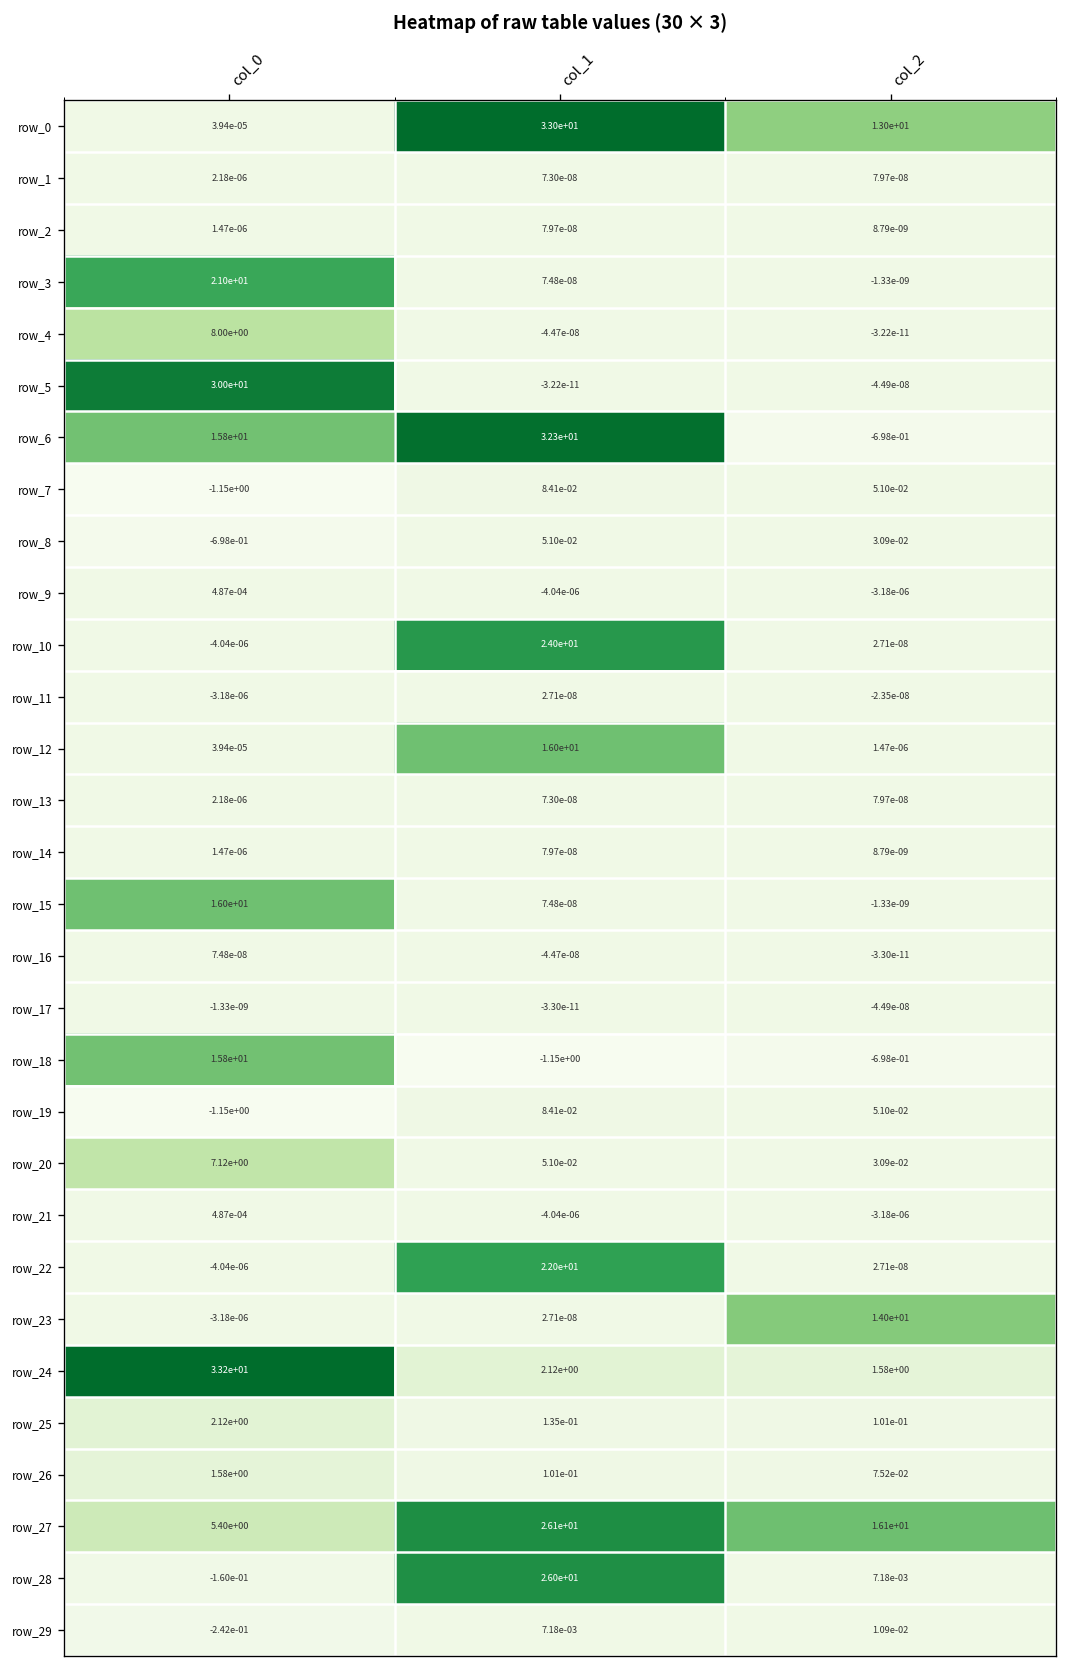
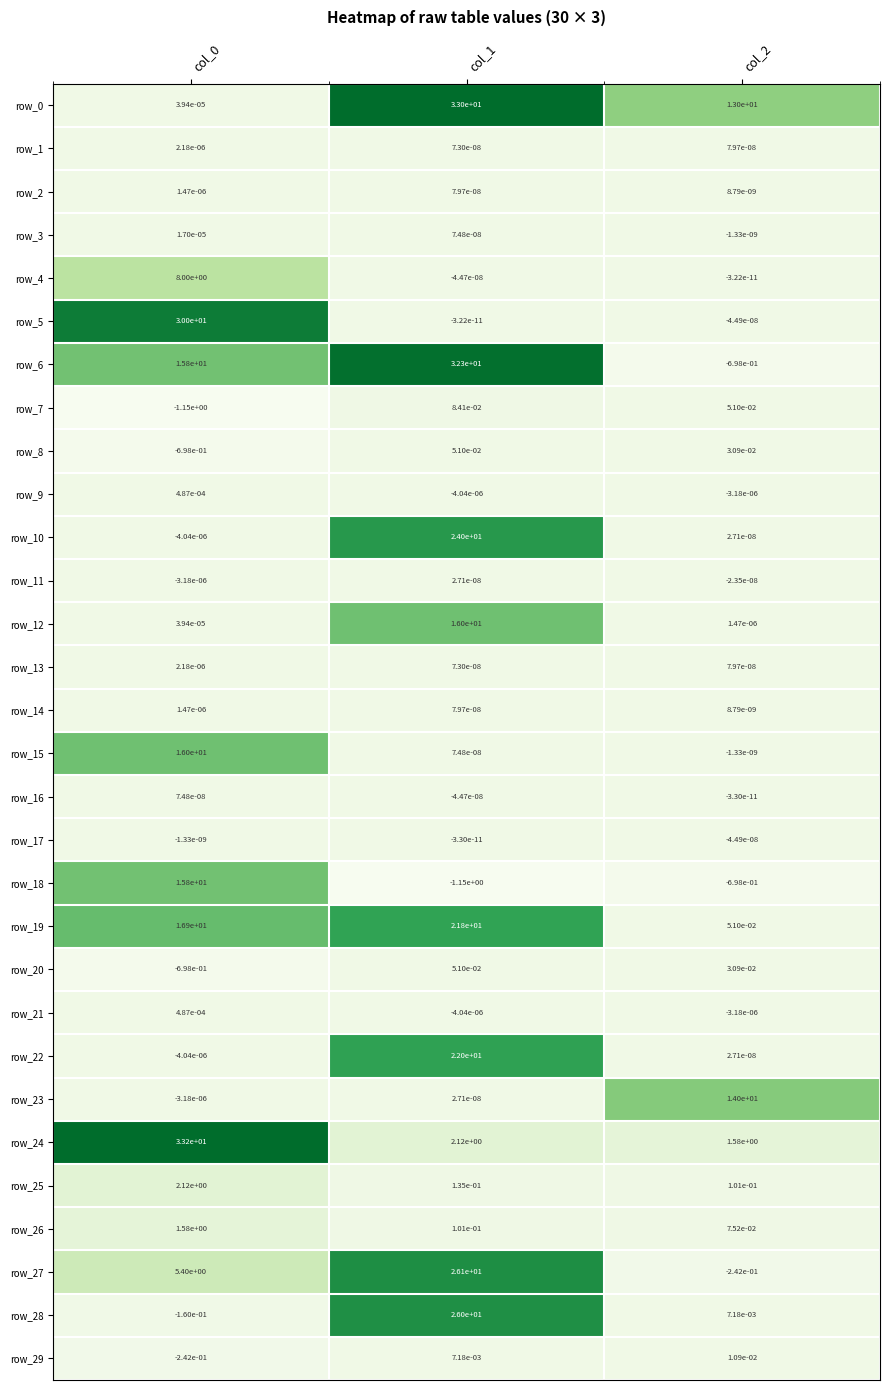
  {
    "row_0": {
      "col_0": "3.94e-05",
      "col_1": "3.30e+01",
      "col_2": "1.30e+01"
    },
    "row_1": {
      "col_0": "2.18e-06",
      "col_1": "7.30e-08",
      "col_2": "7.97e-08"
    },
    "row_2": {
      "col_0": "1.47e-06",
      "col_1": "7.97e-08",
      "col_2": "8.79e-09"
    },
    "row_3": {
-     "col_0": "2.10e+01",
+     "col_0": "1.70e-05",
      "col_1": "7.48e-08",
      "col_2": "-1.33e-09"
    },
    "row_4": {
      "col_0": "8.00e+00",
      "col_1": "-4.47e-08",
      "col_2": "-3.22e-11"
    },
    "row_5": {
      "col_0": "3.00e+01",
      "col_1": "-3.22e-11",
      "col_2": "-4.49e-08"
    },
    "row_6": {
      "col_0": "1.58e+01",
      "col_1": "3.23e+01",
      "col_2": "-6.98e-01"
    },
    "row_7": {
      "col_0": "-1.15e+00",
      "col_1": "8.41e-02",
      "col_2": "5.10e-02"
    },
    "row_8": {
      "col_0": "-6.98e-01",
      "col_1": "5.10e-02",
      "col_2": "3.09e-02"
    },
    "row_9": {
      "col_0": "4.87e-04",
      "col_1": "-4.04e-06",
      "col_2": "-3.18e-06"
    },
    "row_10": {
      "col_0": "-4.04e-06",
      "col_1": "2.40e+01",
      "col_2": "2.71e-08"
    },
    "row_11": {
      "col_0": "-3.18e-06",
      "col_1": "2.71e-08",
      "col_2": "-2.35e-08"
    },
    "row_12": {
      "col_0": "3.94e-05",
      "col_1": "1.60e+01",
      "col_2": "1.47e-06"
    },
    "row_13": {
      "col_0": "2.18e-06",
      "col_1": "7.30e-08",
      "col_2": "7.97e-08"
    },
    "row_14": {
      "col_0": "1.47e-06",
      "col_1": "7.97e-08",
      "col_2": "8.79e-09"
    },
    "row_15": {
      "col_0": "1.60e+01",
      "col_1": "7.48e-08",
      "col_2": "-1.33e-09"
    },
    "row_16": {
      "col_0": "7.48e-08",
      "col_1": "-4.47e-08",
      "col_2": "-3.30e-11"
    },
    "row_17": {
      "col_0": "-1.33e-09",
      "col_1": "-3.30e-11",
      "col_2": "-4.49e-08"
    },
    "row_18": {
      "col_0": "1.58e+01",
      "col_1": "-1.15e+00",
      "col_2": "-6.98e-01"
    },
    "row_19": {
-     "col_0": "-1.15e+00",
-     "col_1": "8.41e-02",
+     "col_0": "1.69e+01",
+     "col_1": "2.18e+01",
      "col_2": "5.10e-02"
    },
    "row_20": {
-     "col_0": "7.12e+00",
+     "col_0": "-6.98e-01",
      "col_1": "5.10e-02",
      "col_2": "3.09e-02"
    },
    "row_21": {
      "col_0": "4.87e-04",
      "col_1": "-4.04e-06",
      "col_2": "-3.18e-06"
    },
    "row_22": {
      "col_0": "-4.04e-06",
      "col_1": "2.20e+01",
      "col_2": "2.71e-08"
    },
    "row_23": {
      "col_0": "-3.18e-06",
      "col_1": "2.71e-08",
      "col_2": "1.40e+01"
    },
    "row_24": {
      "col_0": "3.32e+01",
      "col_1": "2.12e+00",
      "col_2": "1.58e+00"
    },
    "row_25": {
      "col_0": "2.12e+00",
      "col_1": "1.35e-01",
      "col_2": "1.01e-01"
    },
    "row_26": {
      "col_0": "1.58e+00",
      "col_1": "1.01e-01",
      "col_2": "7.52e-02"
    },
    "row_27": {
      "col_0": "5.40e+00",
      "col_1": "2.61e+01",
-     "col_2": "1.61e+01"
+     "col_2": "-2.42e-01"
    },
    "row_28": {
      "col_0": "-1.60e-01",
      "col_1": "2.60e+01",
      "col_2": "7.18e-03"
    },
    "row_29": {
      "col_0": "-2.42e-01",
      "col_1": "7.18e-03",
      "col_2": "1.09e-02"
    }
  }
